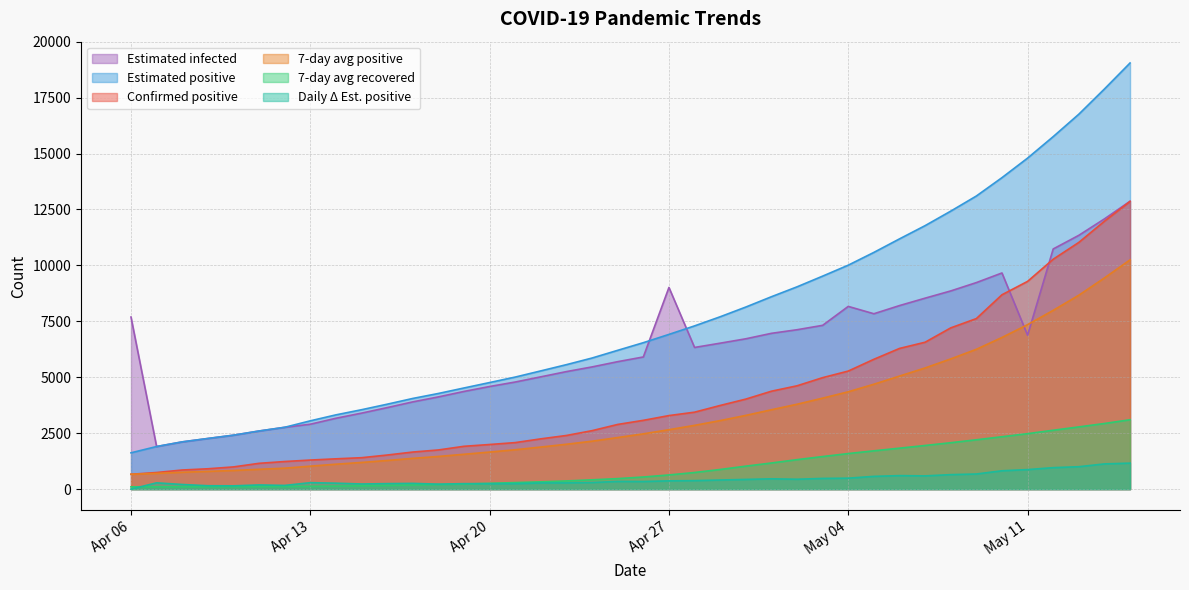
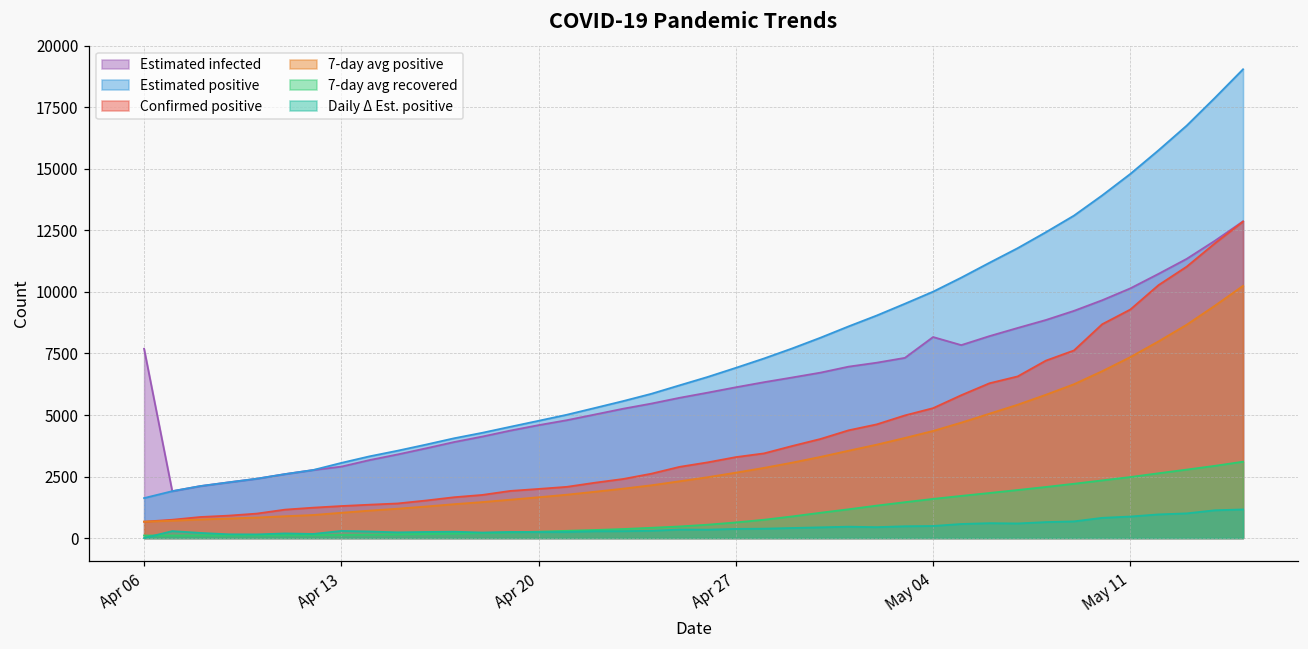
  {
    "Estimated infected": {
      "Apr 06": 7700,
      "Apr 13": 2900,
      "Apr 20": 4600,
-     "Apr 27": 9000,
+     "Apr 27": 6100,
      "May 04": 8200,
-     "May 11": 6900
+     "May 11": 10100
    }
  }
